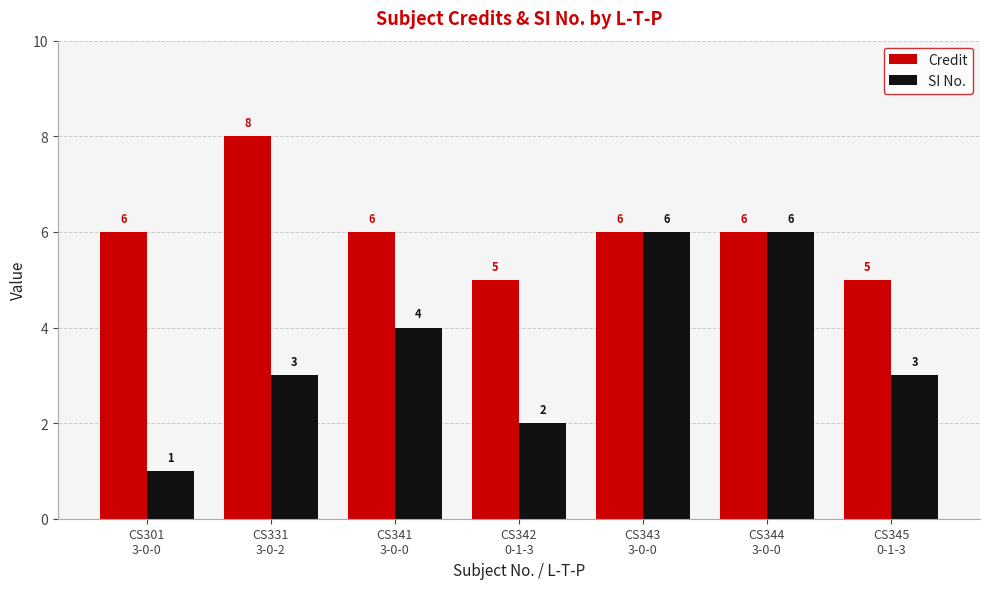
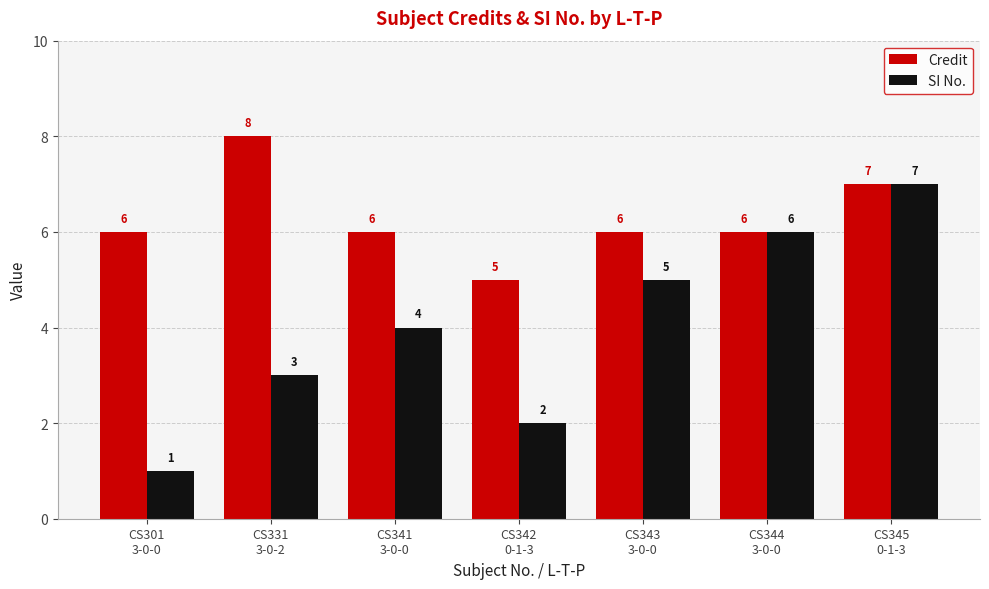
  {
    "Credit": {
      "CS301 3-0-0": 6,
      "CS331 3-0-2": 8,
      "CS341 3-0-0": 6,
      "CS342 0-1-3": 5,
      "CS343 3-0-0": 6,
      "CS344 3-0-0": 6,
-     "CS345 0-1-3": 5
+     "CS345 0-1-3": 7
    },
    "SI No.": {
      "CS301 3-0-0": 1,
      "CS331 3-0-2": 3,
      "CS341 3-0-0": 4,
      "CS342 0-1-3": 2,
-     "CS343 3-0-0": 6,
+     "CS343 3-0-0": 5,
      "CS344 3-0-0": 6,
-     "CS345 0-1-3": 3
+     "CS345 0-1-3": 7
    }
  }
